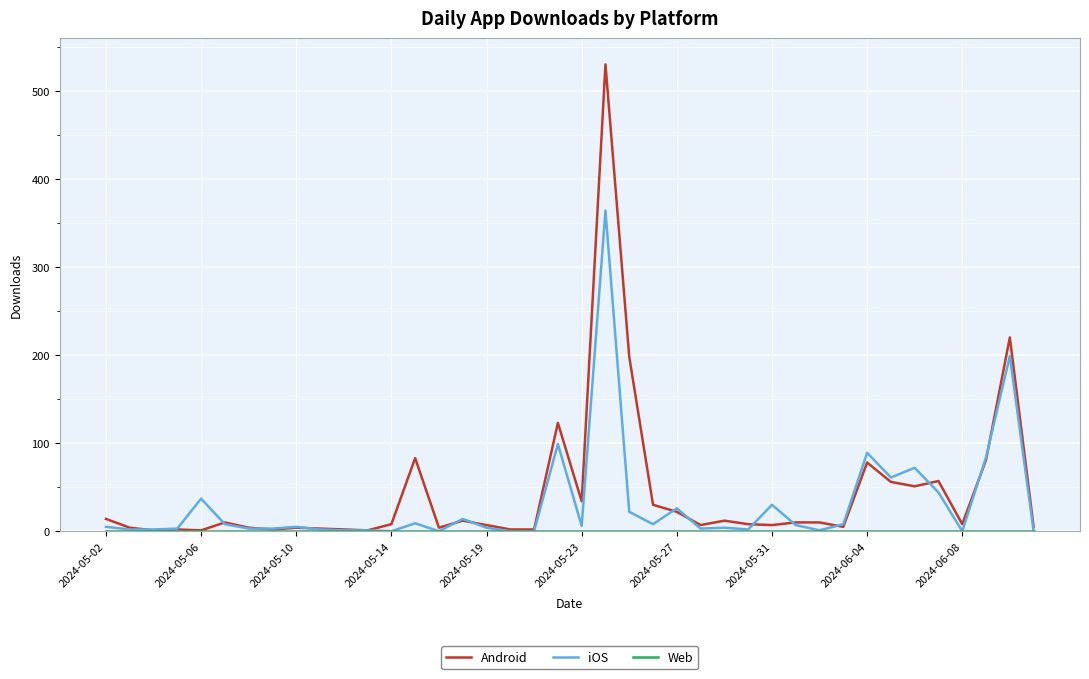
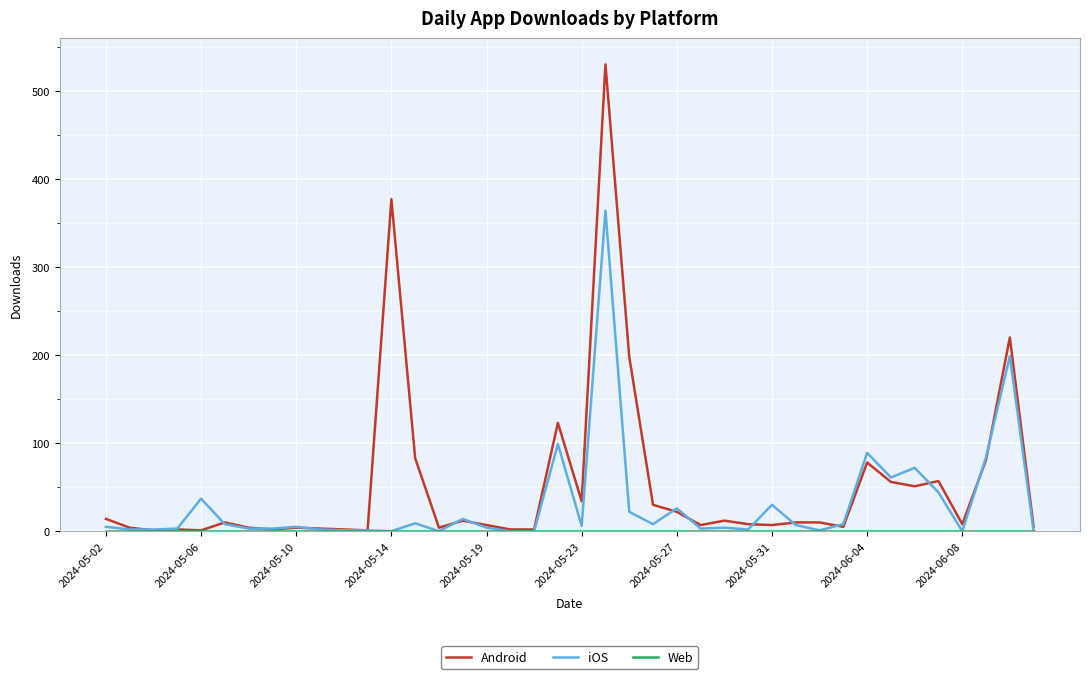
  {
    "Android": {
      "2024-05-02": 10,
-     "2024-05-14": 10,
+     "2024-05-14": 380,
      "2024-05-19": 10,
      "2024-05-23": 30,
      "2024-05-27": 20,
      "2024-05-31": 10,
      "2024-06-04": 80,
      "2024-06-08": 10
    },
    "iOS": {
      "2024-05-02": 10,
      "2024-05-06": 40,
      "2024-05-19": 0,
      "2024-05-23": 10,
      "2024-05-27": 30,
      "2024-05-31": 30,
      "2024-06-04": 90
    },
    "Web": {
      "2024-05-02": 0,
      "2024-05-10": 0,
      "2024-05-19": 0,
      "2024-05-23": 0,
      "2024-05-27": 0,
      "2024-05-31": 0,
      "2024-06-04": 0
    }
  }
